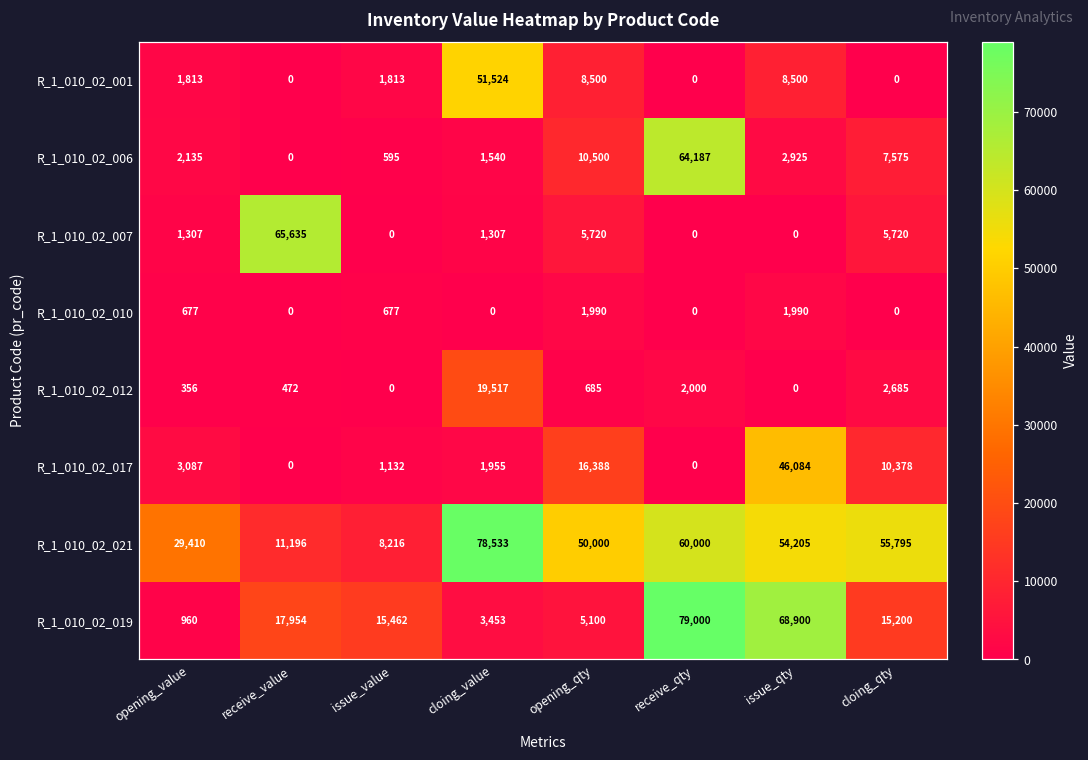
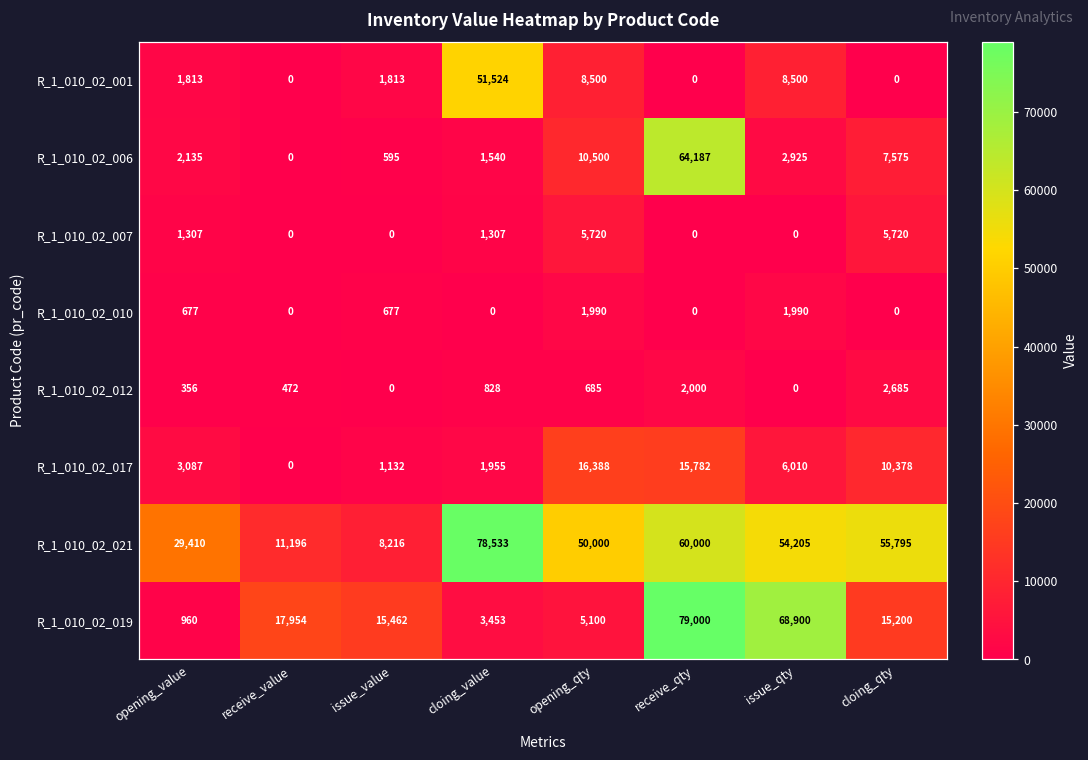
  {
    "R_1_010_02_001": {
      "opening_value": "1,813",
      "receive_value": "0",
      "issue_value": "1,813",
      "cloing_value": "51,524",
      "opening_qty": "8,500",
      "receive_qty": "0",
      "issue_qty": "8,500",
      "cloing_qty": "0"
    },
    "R_1_010_02_006": {
      "opening_value": "2,135",
      "receive_value": "0",
      "issue_value": "595",
      "cloing_value": "1,540",
      "opening_qty": "10,500",
      "receive_qty": "64,187",
      "issue_qty": "2,925",
      "cloing_qty": "7,575"
    },
    "R_1_010_02_007": {
      "opening_value": "1,307",
-     "receive_value": "65,635",
+     "receive_value": "0",
      "issue_value": "0",
      "cloing_value": "1,307",
      "opening_qty": "5,720",
      "receive_qty": "0",
      "issue_qty": "0",
      "cloing_qty": "5,720"
    },
    "R_1_010_02_010": {
      "opening_value": "677",
      "receive_value": "0",
      "issue_value": "677",
      "cloing_value": "0",
      "opening_qty": "1,990",
      "receive_qty": "0",
      "issue_qty": "1,990",
      "cloing_qty": "0"
    },
    "R_1_010_02_012": {
      "opening_value": "356",
      "receive_value": "472",
      "issue_value": "0",
-     "cloing_value": "19,517",
+     "cloing_value": "828",
      "opening_qty": "685",
      "receive_qty": "2,000",
      "issue_qty": "0",
      "cloing_qty": "2,685"
    },
    "R_1_010_02_017": {
      "opening_value": "3,087",
      "receive_value": "0",
      "issue_value": "1,132",
      "cloing_value": "1,955",
      "opening_qty": "16,388",
-     "receive_qty": "0",
-     "issue_qty": "46,084",
+     "receive_qty": "15,782",
+     "issue_qty": "6,010",
      "cloing_qty": "10,378"
    },
    "R_1_010_02_021": {
      "opening_value": "29,410",
      "receive_value": "11,196",
      "issue_value": "8,216",
      "cloing_value": "78,533",
      "opening_qty": "50,000",
      "receive_qty": "60,000",
      "issue_qty": "54,205",
      "cloing_qty": "55,795"
    },
    "R_1_010_02_019": {
      "opening_value": "960",
      "receive_value": "17,954",
      "issue_value": "15,462",
      "cloing_value": "3,453",
      "opening_qty": "5,100",
      "receive_qty": "79,000",
      "issue_qty": "68,900",
      "cloing_qty": "15,200"
    }
  }
